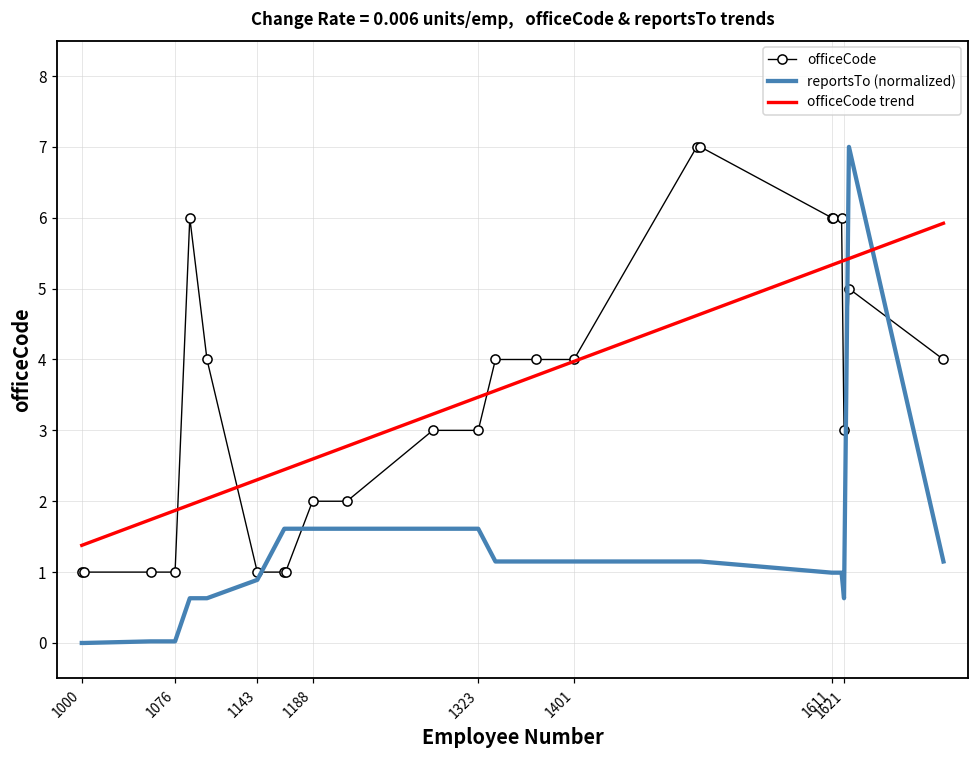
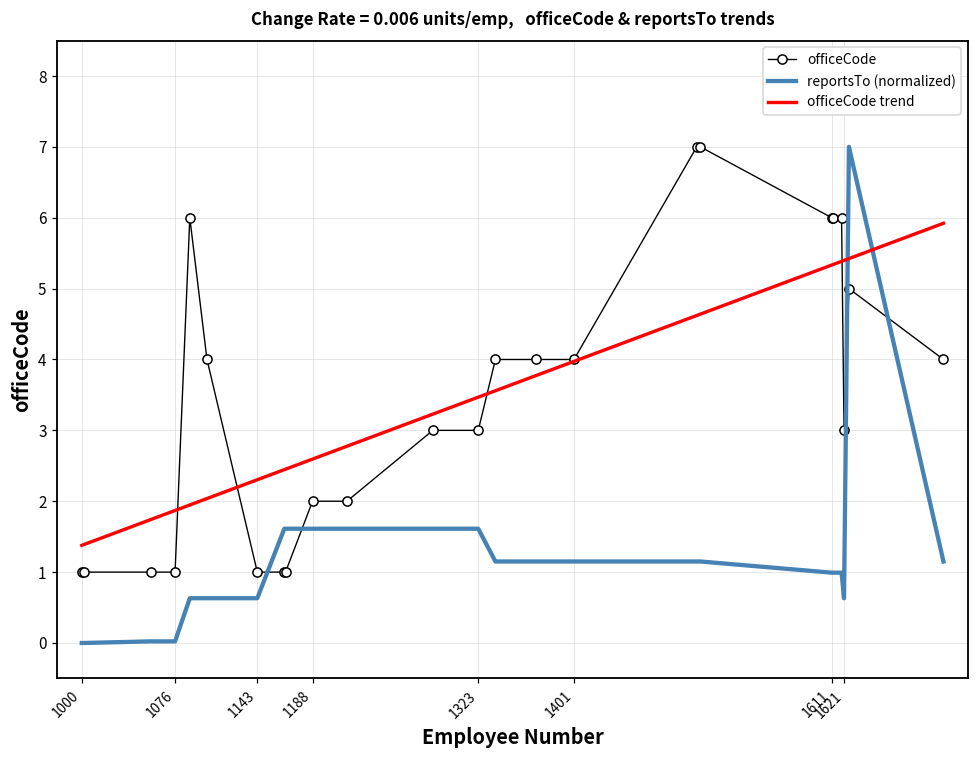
  {
    "officeCode": {
      "1000": 1.0,
      "1076": 1.0,
      "1143": 1.0,
      "1188": 2.0,
      "1323": 3.0,
      "1611": 6.0,
      "1621": 3.0
    },
    "reportsTo (normalized)": {
      "1000": 0.0,
      "1076": 0.0,
-     "1143": 0.9,
+     "1143": 0.6,
      "1188": 1.6,
      "1323": 1.6,
      "1401": 1.1,
      "1611": 1.0,
      "1621": 0.6
    },
    "officeCode trend": {
      "1000": 1.4,
      "1076": 1.9,
      "1143": 2.3,
      "1188": 2.6,
      "1323": 3.5,
      "1611": 5.3,
      "1621": 5.4
    }
  }
